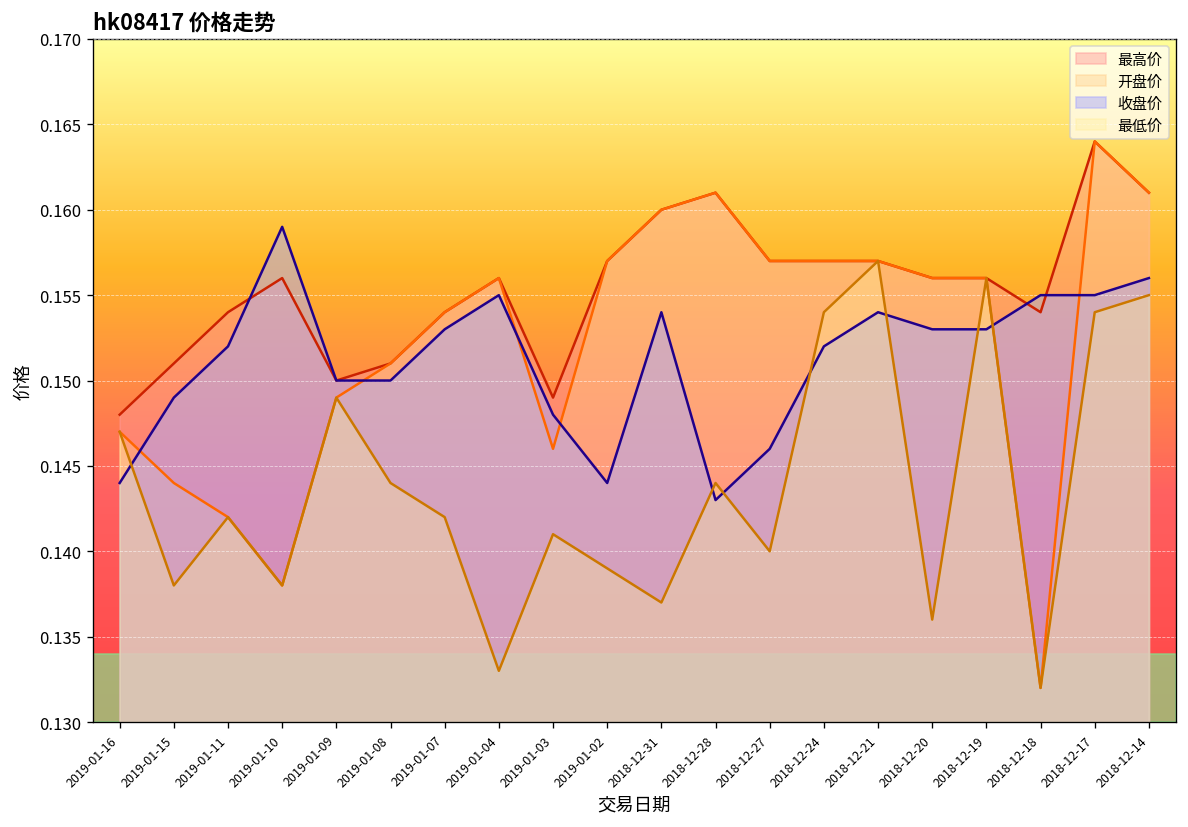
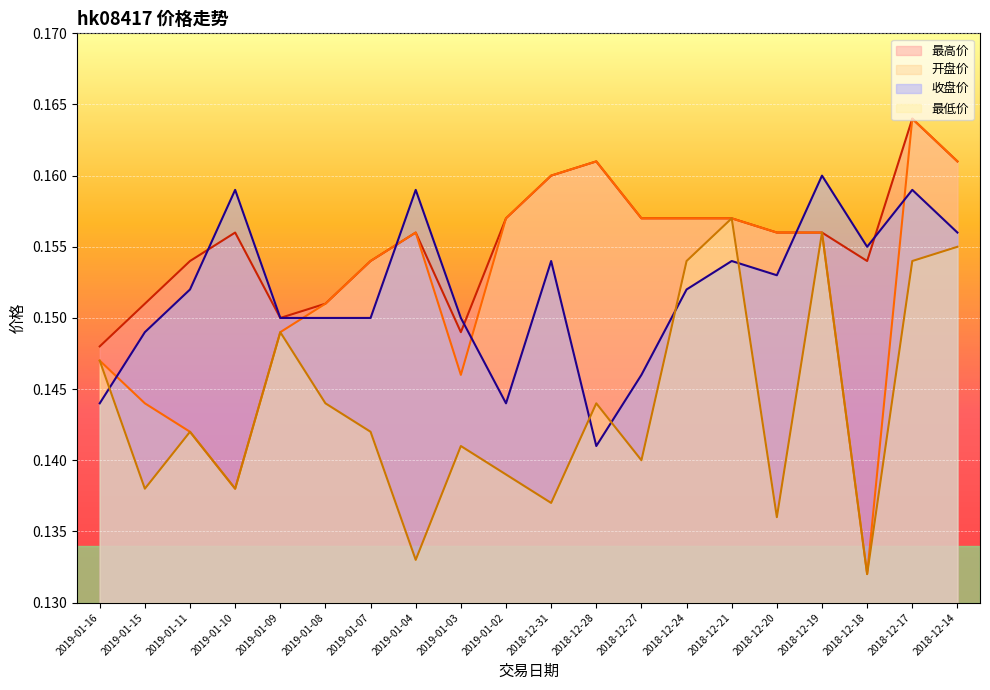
  {
    "收盘价": {
      "2019-01-16": 0.144,
      "2019-01-15": 0.149,
      "2019-01-11": 0.152,
      "2019-01-10": 0.159,
      "2019-01-08": 0.150,
-     "2019-01-07": 0.153,
-     "2019-01-04": 0.155,
-     "2019-01-03": 0.148,
+     "2019-01-07": 0.150,
+     "2019-01-04": 0.159,
+     "2019-01-03": 0.150,
      "2019-01-02": 0.144,
      "2018-12-31": 0.154,
-     "2018-12-28": 0.143,
+     "2018-12-28": 0.141,
      "2018-12-27": 0.146,
      "2018-12-24": 0.152,
      "2018-12-21": 0.154,
      "2018-12-20": 0.153,
-     "2018-12-19": 0.153,
+     "2018-12-19": 0.160,
      "2018-12-18": 0.155,
-     "2018-12-17": 0.155,
+     "2018-12-17": 0.159,
      "2018-12-14": 0.156
    }
  }
